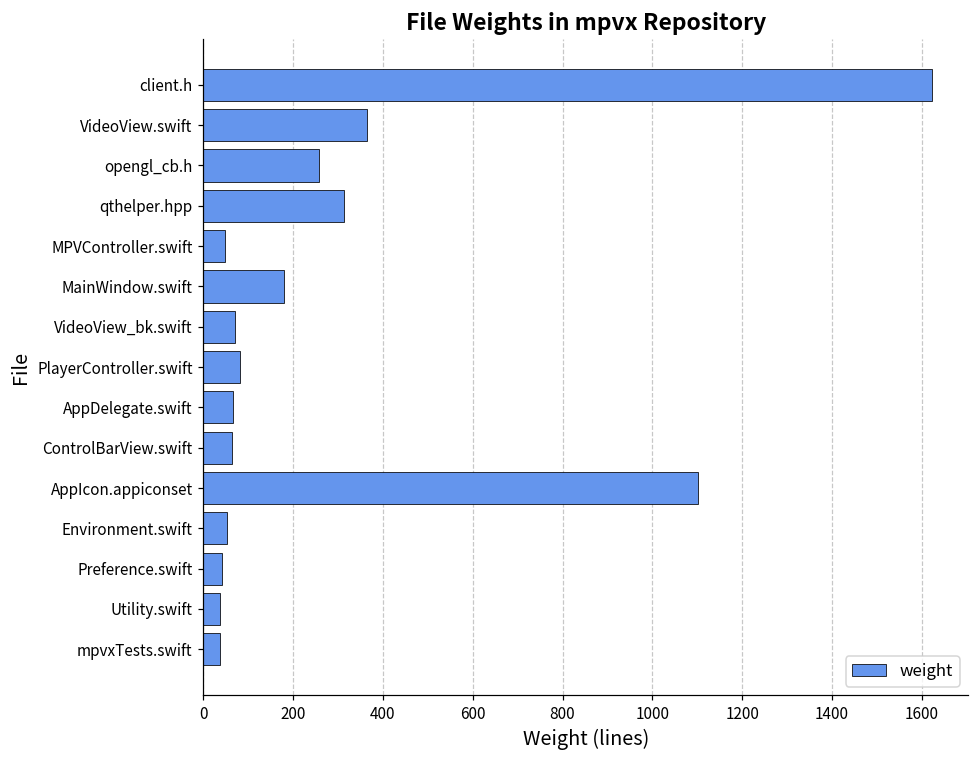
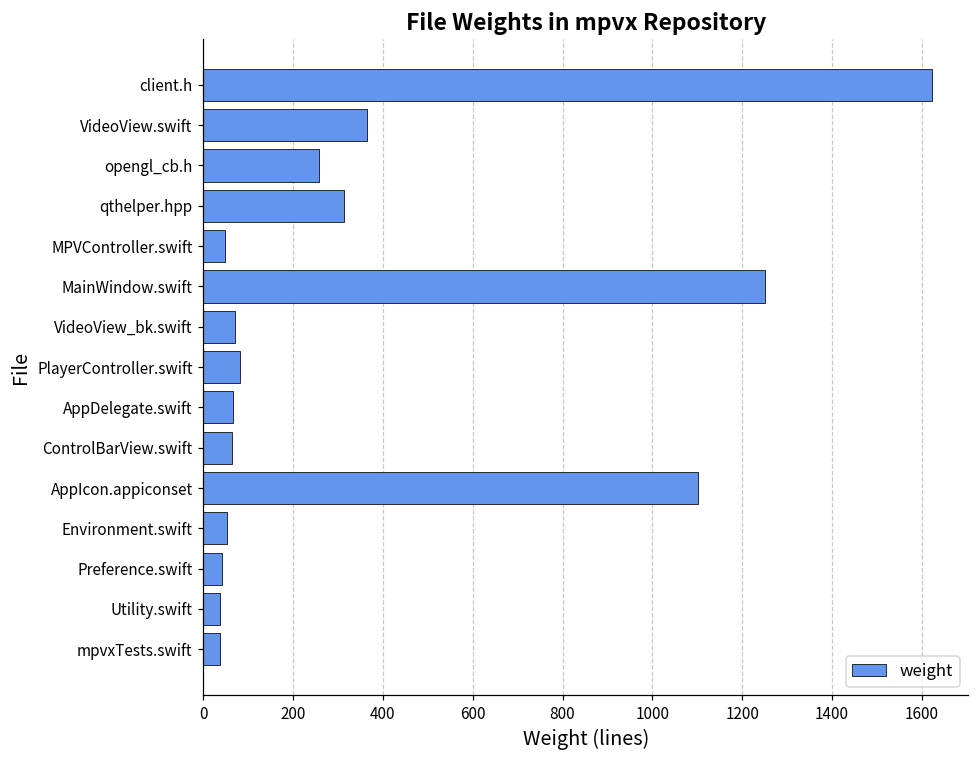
  {
    "client.h": 1620,
    "VideoView.swift": 360,
    "opengl_cb.h": 260,
    "qthelper.hpp": 310,
    "MPVController.swift": 50,
-   "MainWindow.swift": 180,
+   "MainWindow.swift": 1250,
    "VideoView_bk.swift": 70,
    "PlayerController.swift": 80,
    "AppDelegate.swift": 70,
    "ControlBarView.swift": 60,
    "AppIcon.appiconset": 1100,
    "Environment.swift": 50,
    "Preference.swift": 40,
    "Utility.swift": 40,
    "mpvxTests.swift": 40
  }
